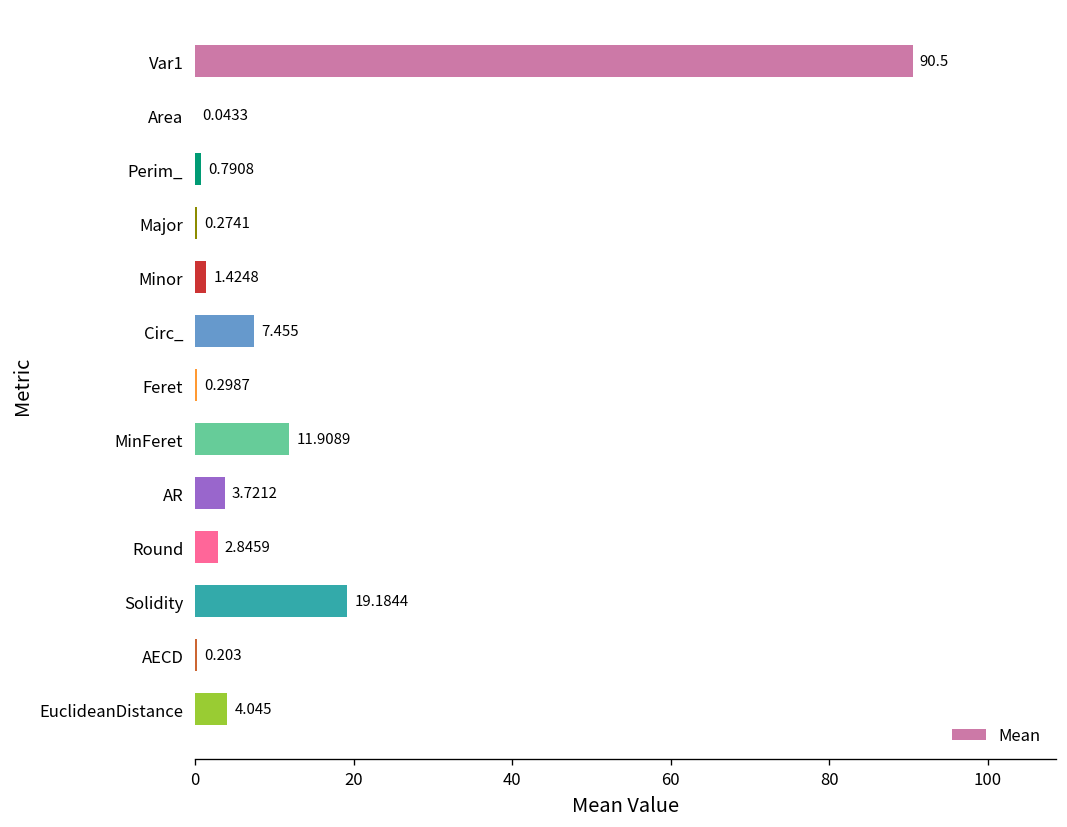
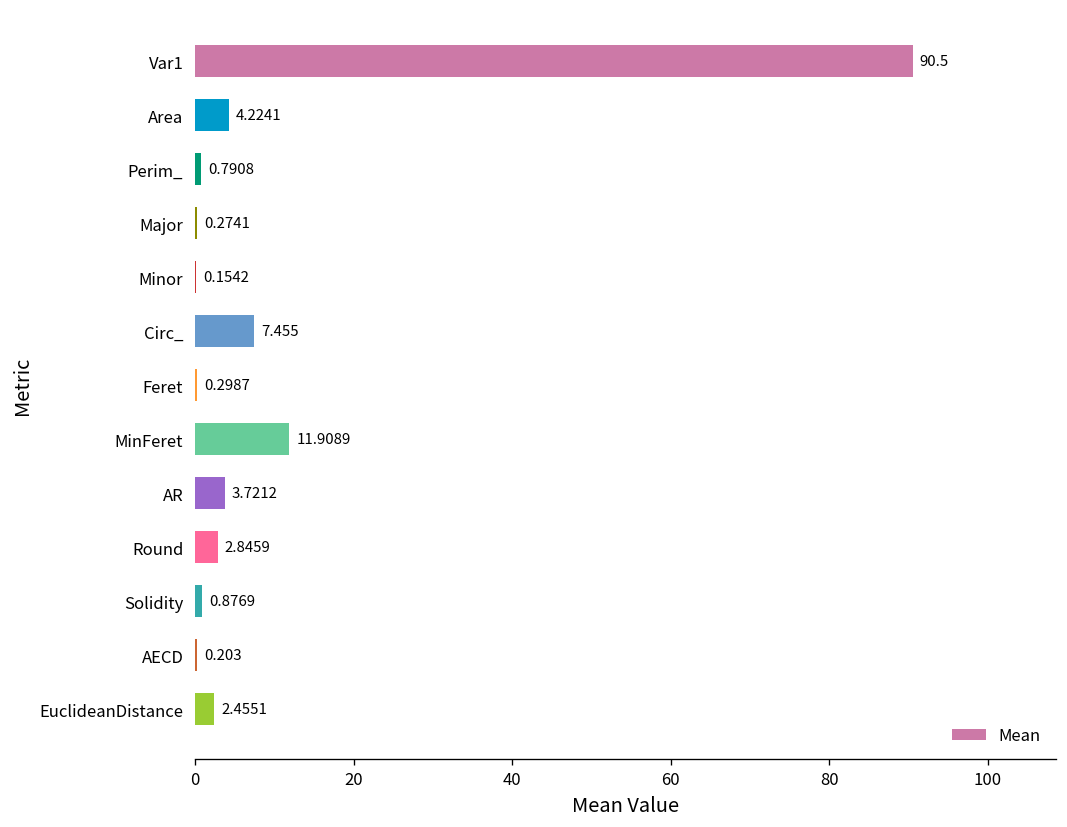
  {
    "Var1": 90.5,
-   "Area": 0.0433,
+   "Area": 4.2241,
    "Perim_": 0.7908,
    "Major": 0.2741,
-   "Minor": 1.4248,
+   "Minor": 0.1542,
    "Circ_": 7.455,
    "Feret": 0.2987,
    "MinFeret": 11.9089,
    "AR": 3.7212,
    "Round": 2.8459,
-   "Solidity": 19.1844,
+   "Solidity": 0.8769,
    "AECD": 0.203,
-   "EuclideanDistance": 4.045
+   "EuclideanDistance": 2.4551
  }
